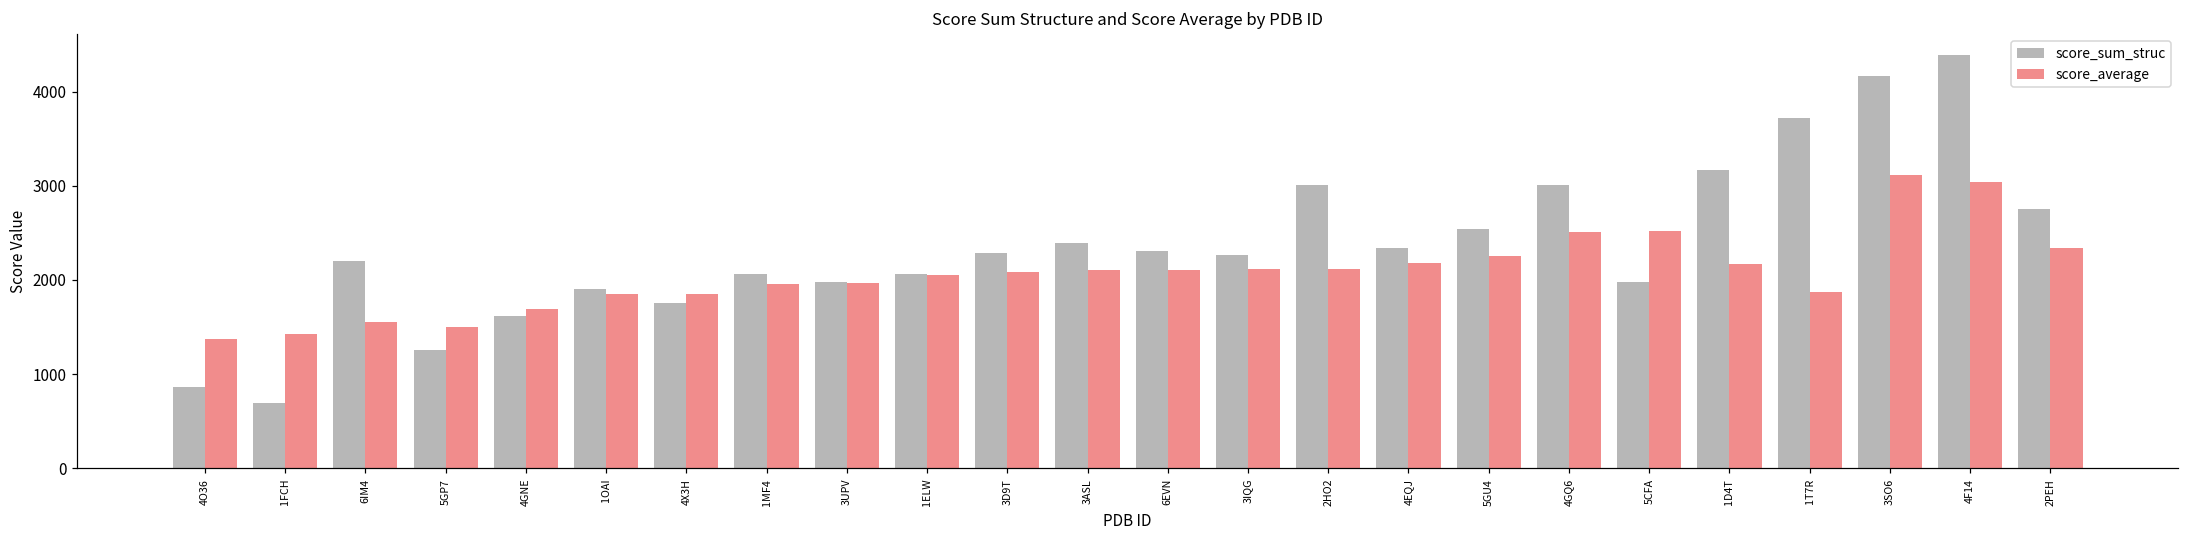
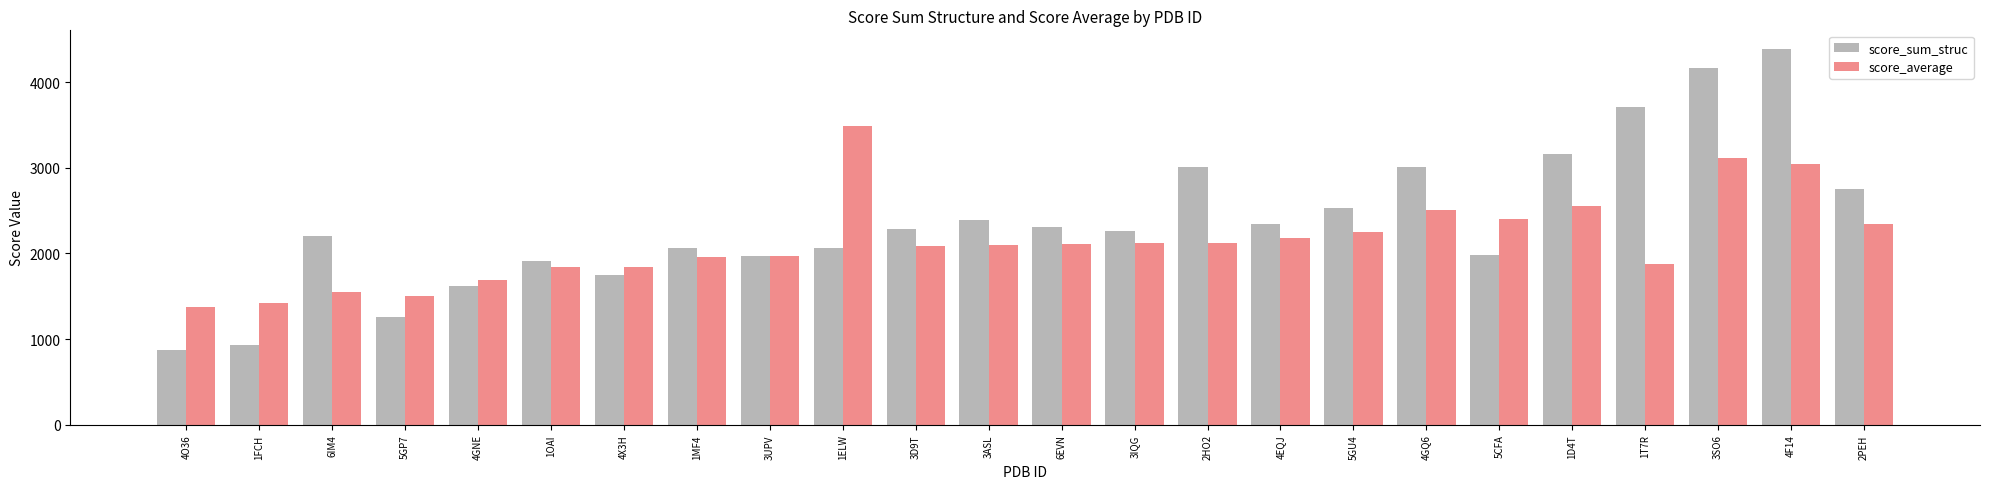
  {
    "score_sum_struc": {
      "4O36": 900,
-     "1FCH": 700,
+     "1FCH": 900,
      "6IM4": 2200,
      "5GP7": 1300,
      "4GNE": 1600,
      "1OAI": 1900,
      "4X3H": 1700,
      "1MF4": 2100,
      "3UPV": 2000,
      "1ELW": 2100,
      "3D9T": 2300,
      "3ASL": 2400,
      "6EVN": 2300,
      "3IQG": 2300,
      "2HO2": 3000,
      "4EQJ": 2300,
      "5GU4": 2500,
      "4GQ6": 3000,
      "5CFA": 2000,
      "1D4T": 3200,
      "1T7R": 3700,
      "3SO6": 4200,
      "4F14": 4400,
      "2PEH": 2800
    },
    "score_average": {
      "4O36": 1400,
      "1FCH": 1400,
      "6IM4": 1600,
      "5GP7": 1500,
      "4GNE": 1700,
      "1OAI": 1800,
      "4X3H": 1800,
      "1MF4": 2000,
      "3UPV": 2000,
-     "1ELW": 2000,
+     "1ELW": 3500,
      "3D9T": 2100,
      "3ASL": 2100,
      "6EVN": 2100,
      "3IQG": 2100,
      "2HO2": 2100,
      "4EQJ": 2200,
      "5GU4": 2300,
      "4GQ6": 2500,
-     "5CFA": 2500,
-     "1D4T": 2200,
+     "5CFA": 2400,
+     "1D4T": 2600,
      "1T7R": 1900,
      "3SO6": 3100,
      "4F14": 3000,
      "2PEH": 2300
    }
  }
